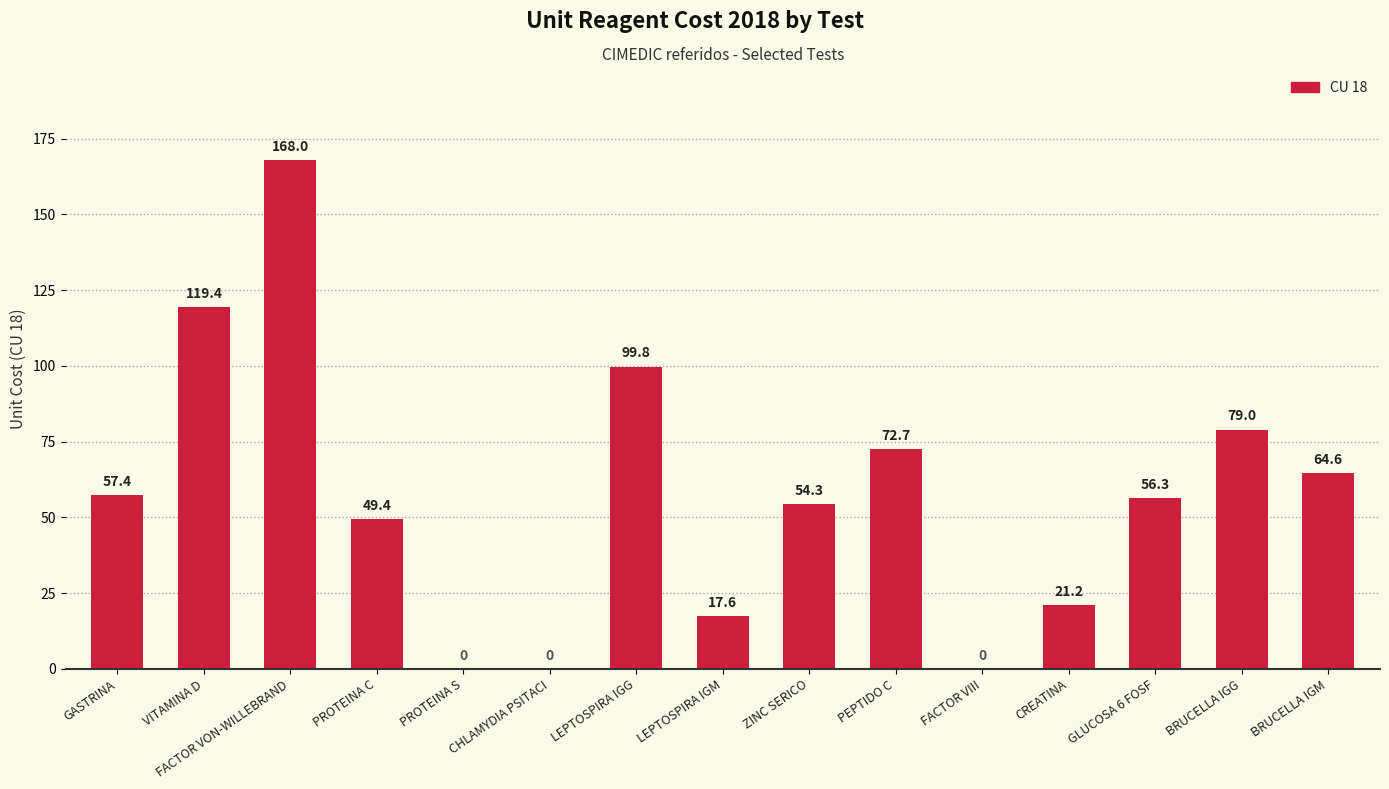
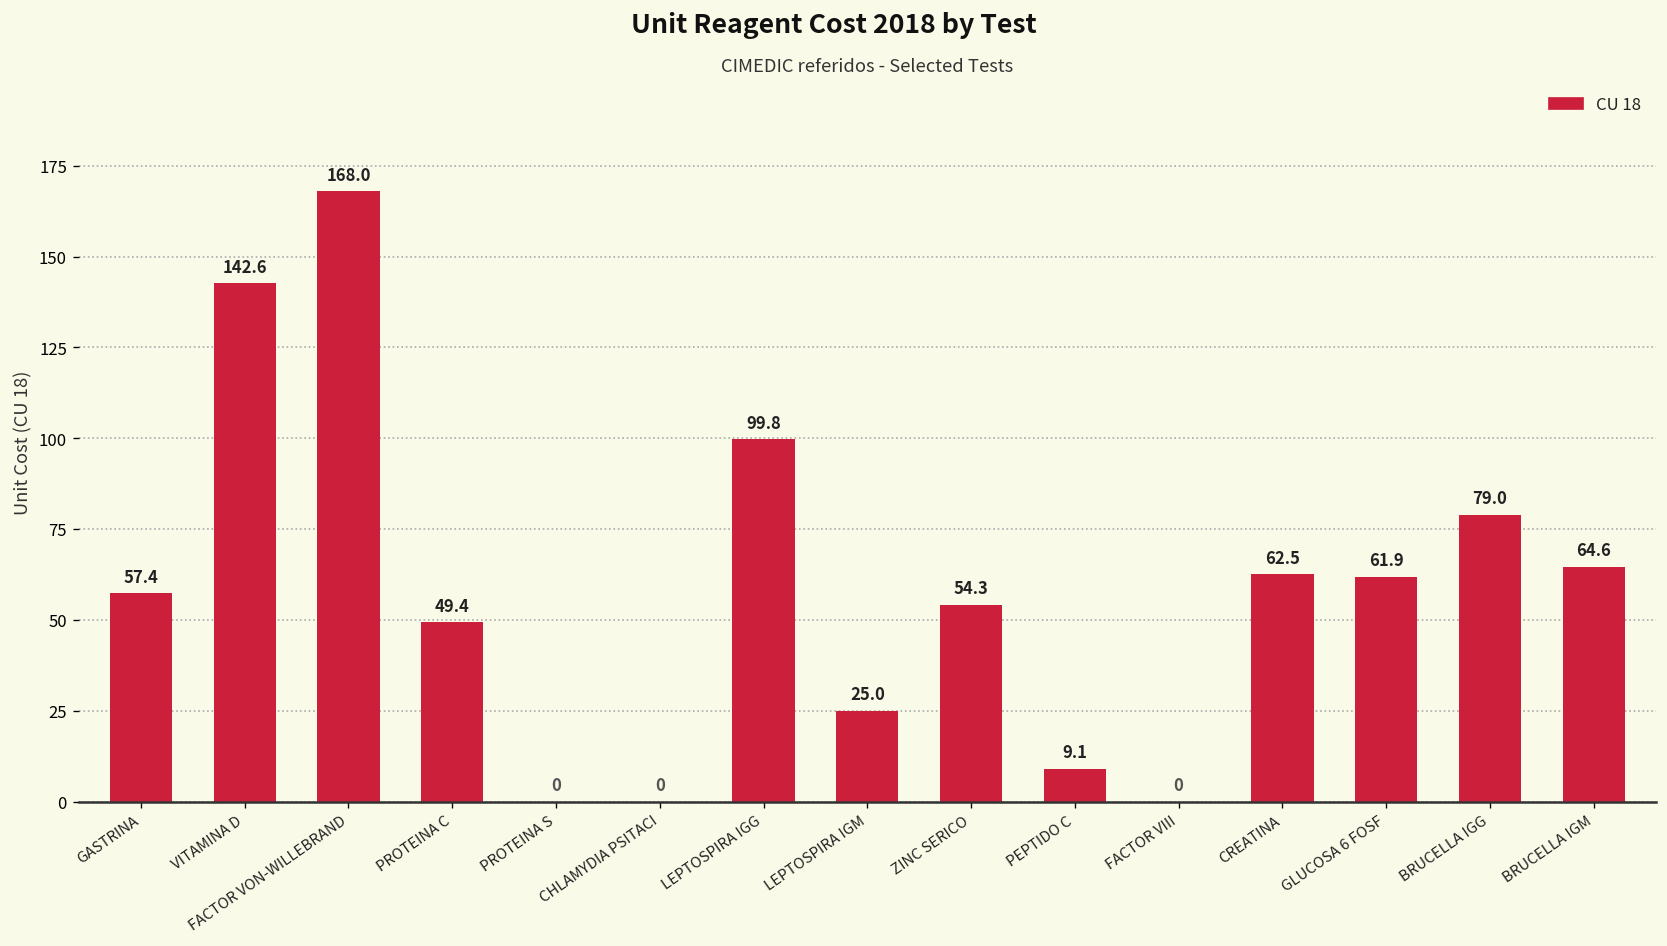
  {
    "GASTRINA": 57.4,
-   "VITAMINA D": 119.4,
+   "VITAMINA D": 142.6,
    "FACTOR VON-WILLEBRAND": 168.0,
    "PROTEINA C": 49.4,
    "PROTEINA S": 0,
    "CHLAMYDIA PSITACI": 0,
    "LEPTOSPIRA IGG": 99.8,
-   "LEPTOSPIRA IGM": 17.6,
+   "LEPTOSPIRA IGM": 25.0,
    "ZINC SERICO": 54.3,
-   "PEPTIDO C": 72.7,
+   "PEPTIDO C": 9.1,
    "FACTOR VIII": 0,
-   "CREATINA": 21.2,
-   "GLUCOSA 6 FOSF": 56.3,
+   "CREATINA": 62.5,
+   "GLUCOSA 6 FOSF": 61.9,
    "BRUCELLA IGG": 79.0,
    "BRUCELLA IGM": 64.6
  }
